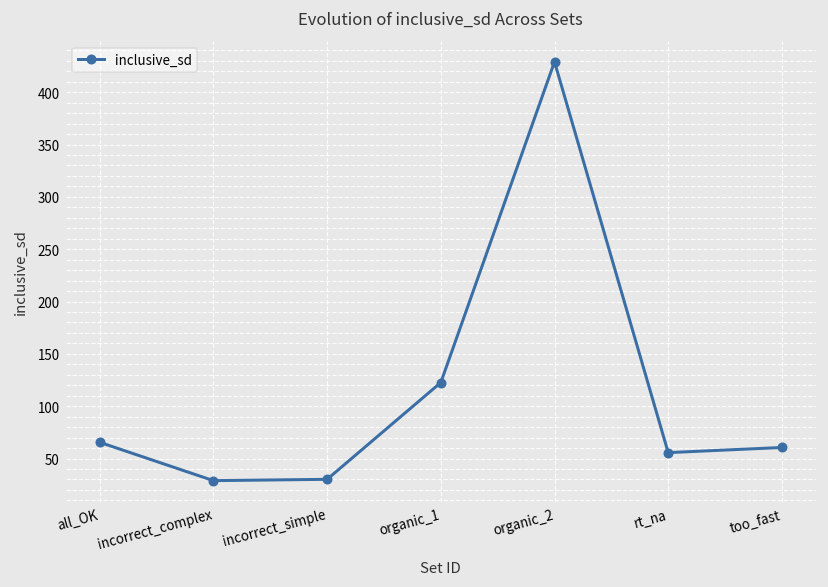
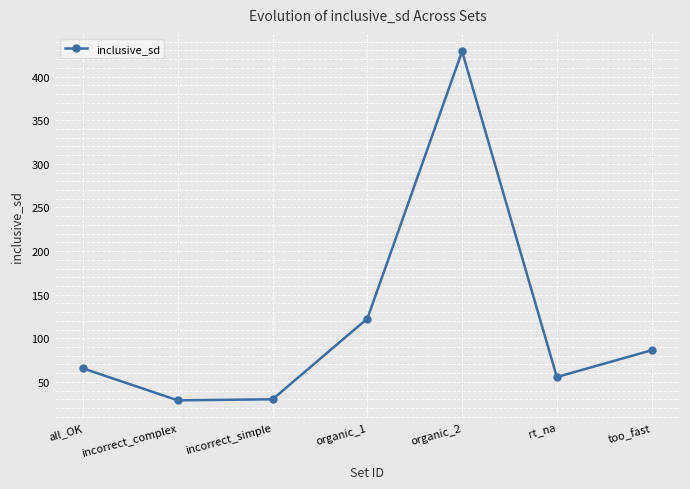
  {
    "all_OK": 70,
    "incorrect_complex": 30,
    "incorrect_simple": 30,
    "organic_1": 120,
    "organic_2": 430,
    "rt_na": 60,
-   "too_fast": 60
+   "too_fast": 90
  }
